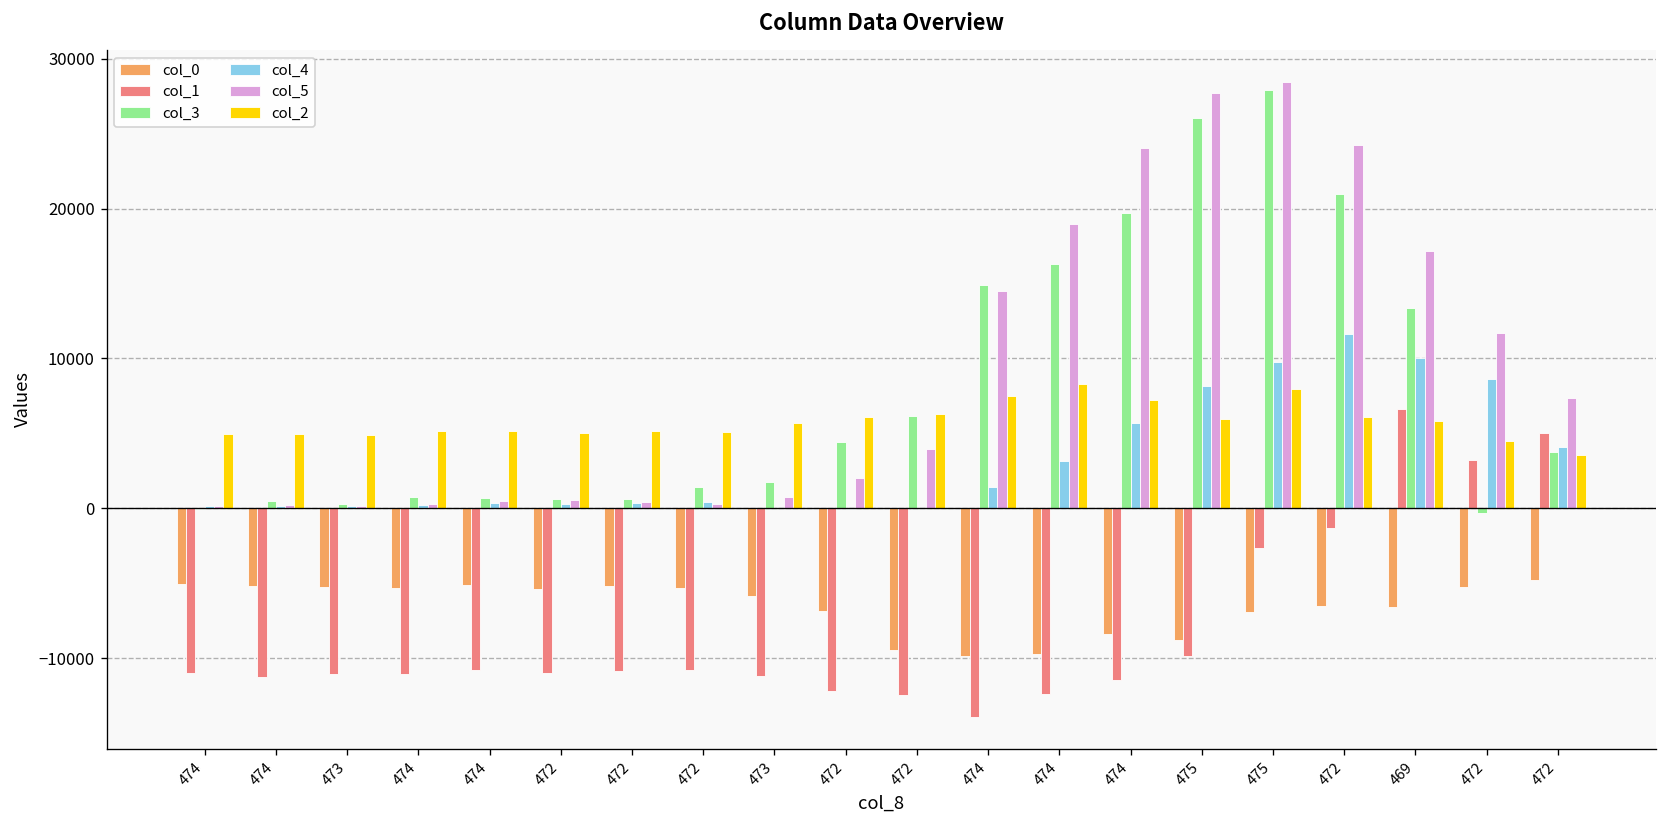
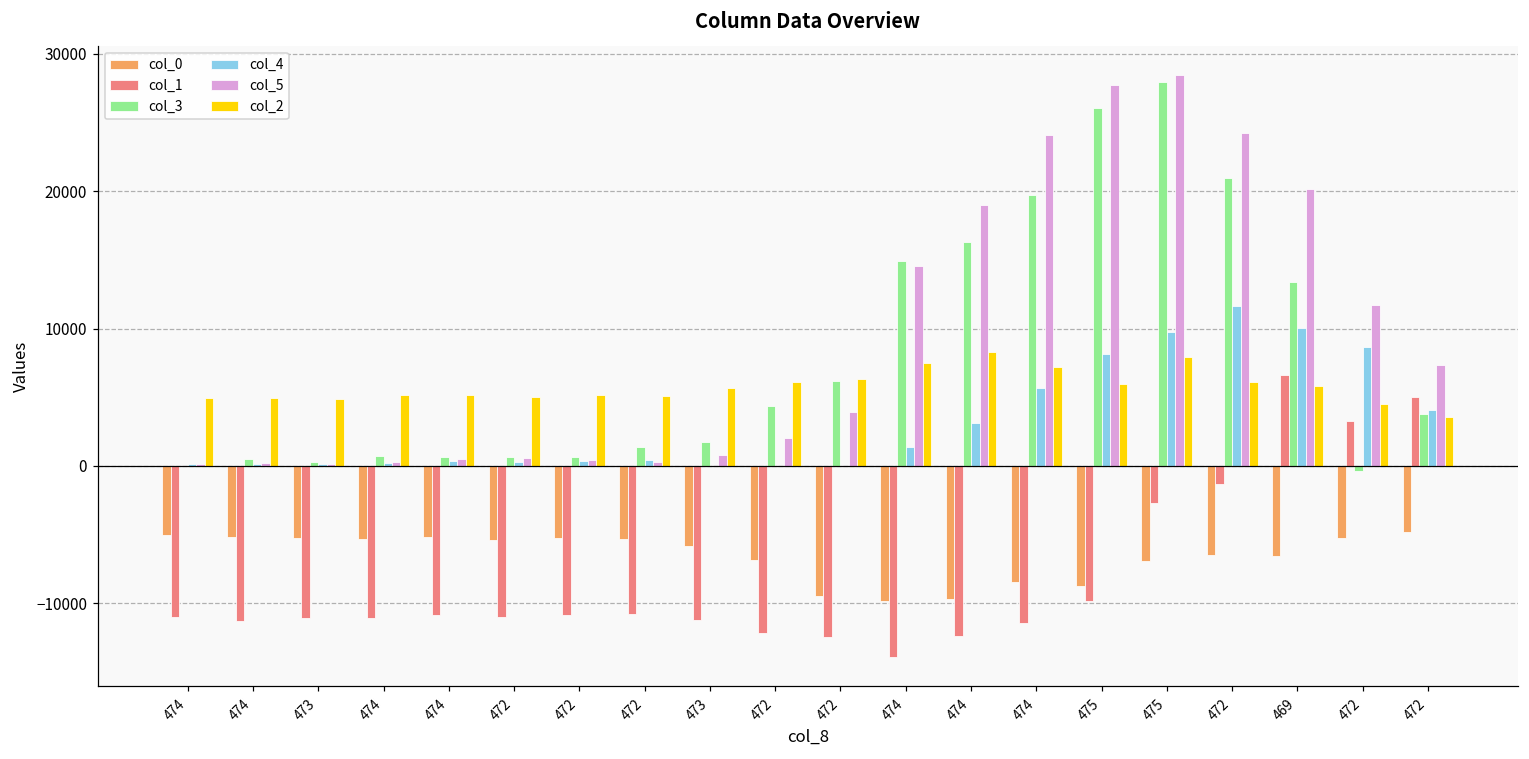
  {
    "col_3": {
      "469": 13400
    },
    "col_4": {
      "469": 10000
    },
    "col_5": {
-     "469": 17100
+     "469": 20200
    },
    "col_2": {
      "469": 5800
    }
  }
